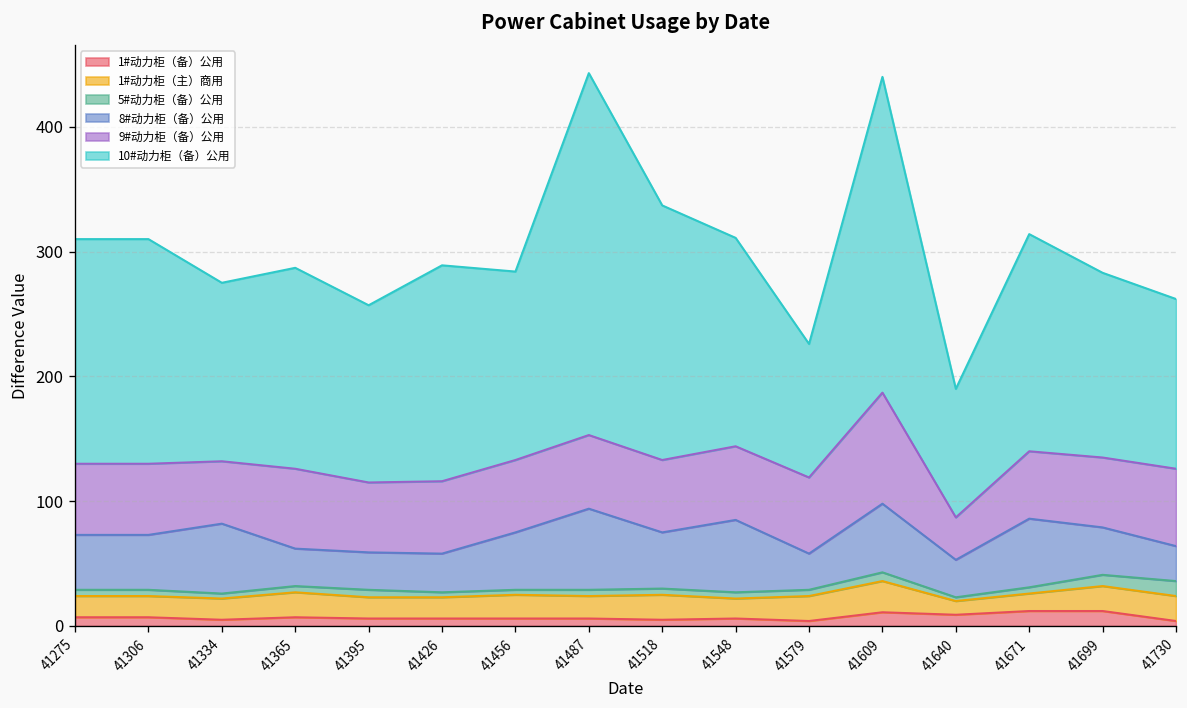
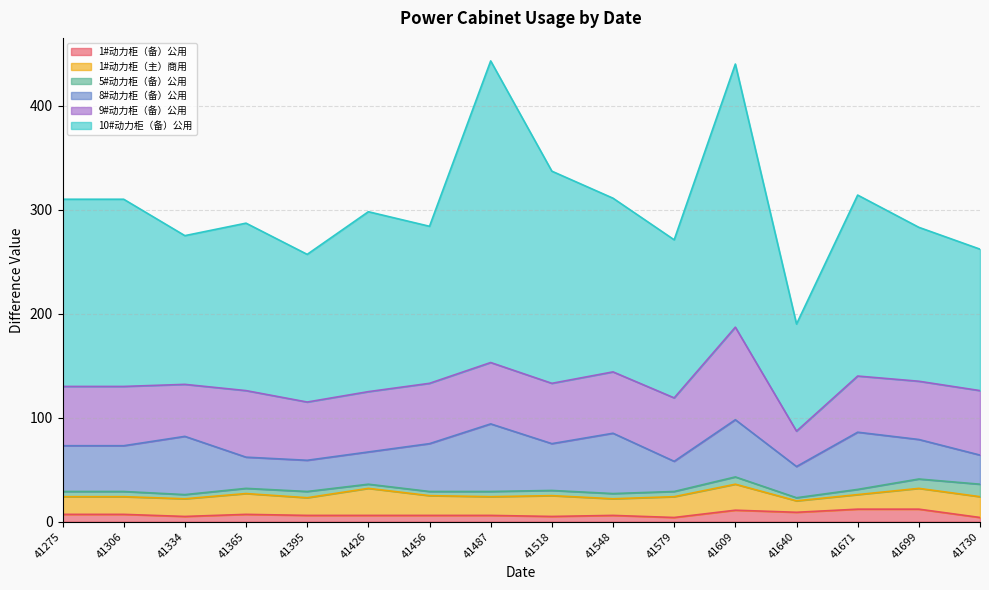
  {
    "1#动力柜（备）公用": {
      "41275": 7,
      "41306": 7,
      "41334": 5,
      "41365": 7,
      "41395": 6,
      "41426": 6,
      "41456": 6,
      "41487": 6,
      "41518": 5,
      "41548": 6,
      "41579": 4,
      "41609": 11,
      "41640": 9,
      "41671": 12,
      "41699": 12,
      "41730": 4
    },
    "1#动力柜（主）商用": {
      "41275": 17,
      "41306": 17,
      "41334": 17,
      "41365": 20,
      "41395": 17,
-     "41426": 17,
+     "41426": 26,
      "41456": 19,
      "41487": 18,
      "41518": 20,
      "41548": 16,
      "41579": 20,
      "41609": 25,
      "41640": 11,
      "41671": 14,
      "41699": 20,
      "41730": 20
    },
    "5#动力柜（备）公用": {
      "41275": 5,
      "41306": 5,
      "41334": 4,
      "41365": 5,
      "41395": 6,
      "41426": 4,
      "41456": 4,
      "41487": 5,
      "41518": 5,
      "41548": 5,
      "41579": 5,
      "41609": 7,
      "41640": 3,
      "41671": 5,
      "41699": 9,
      "41730": 12
    },
    "8#动力柜（备）公用": {
      "41275": 44,
      "41306": 44,
      "41334": 56,
      "41365": 30,
      "41395": 30,
      "41426": 31,
      "41456": 46,
      "41487": 65,
      "41518": 45,
      "41548": 58,
      "41579": 29,
      "41609": 55,
      "41640": 30,
      "41671": 55,
      "41699": 38,
      "41730": 28
    },
    "9#动力柜（备）公用": {
      "41275": 57,
      "41306": 57,
      "41334": 50,
      "41365": 64,
      "41395": 56,
      "41426": 58,
      "41456": 58,
      "41487": 59,
      "41518": 58,
      "41548": 59,
      "41579": 61,
      "41609": 89,
      "41640": 34,
      "41671": 54,
      "41699": 56,
      "41730": 62
    },
    "10#动力柜（备）公用": {
      "41275": 180,
      "41306": 180,
      "41334": 143,
      "41365": 161,
      "41395": 142,
      "41426": 173,
      "41456": 151,
      "41487": 290,
      "41518": 204,
      "41548": 167,
-     "41579": 107,
+     "41579": 152,
      "41609": 253,
      "41640": 103,
      "41671": 174,
      "41699": 148,
      "41730": 136
    }
  }
